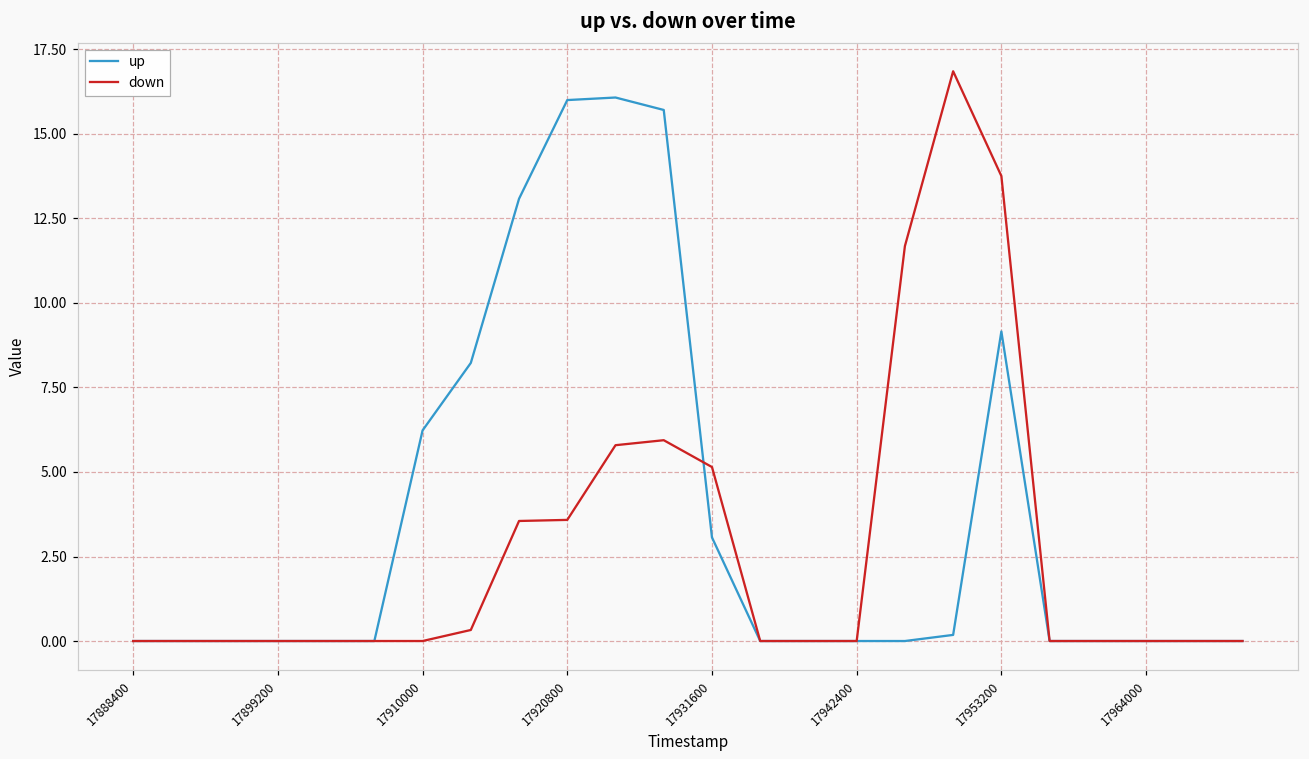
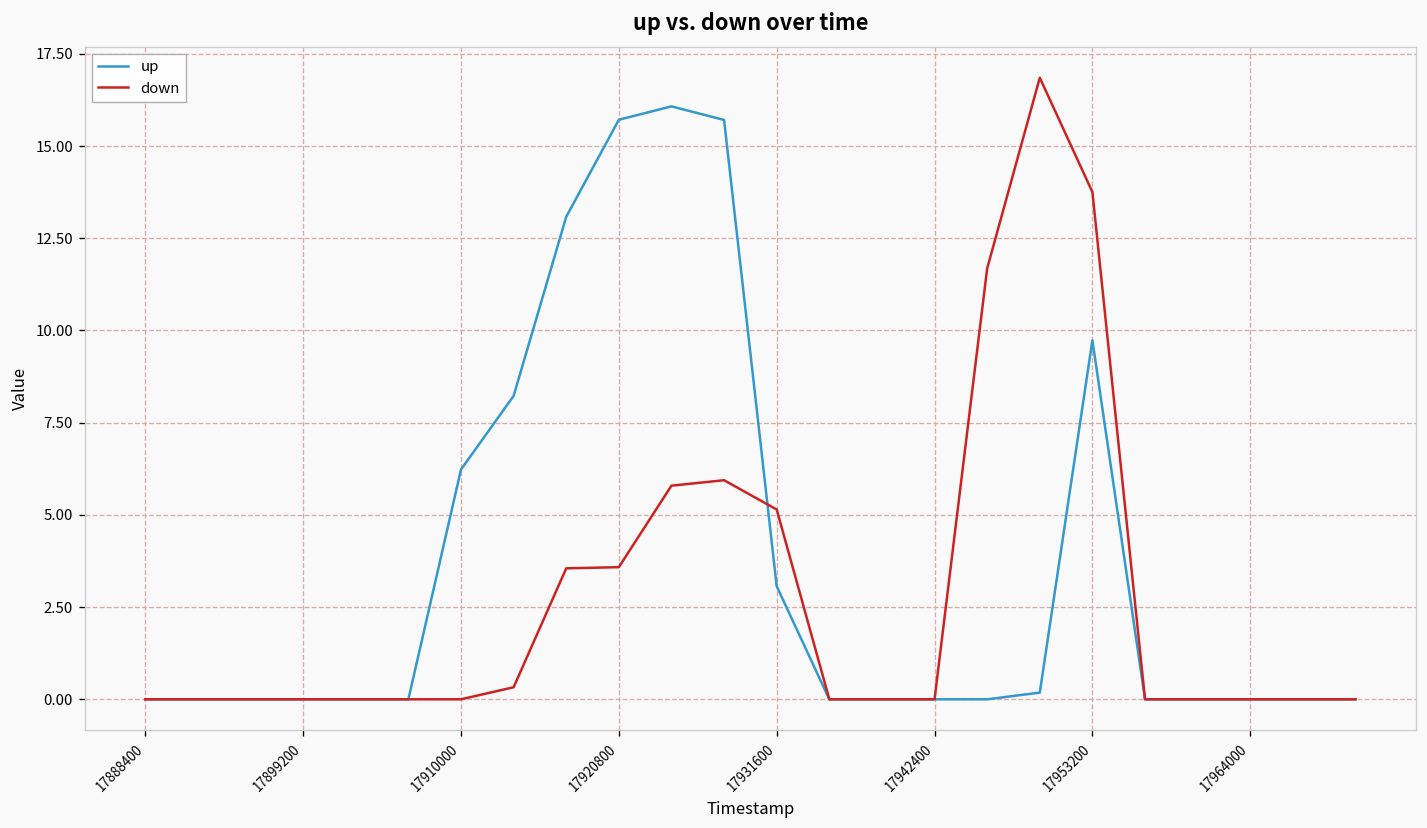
  {
    "up": {
      "17910000": 6.2,
-     "17920800": 16.0,
+     "17920800": 15.7,
      "17931600": 3.1,
-     "17953200": 9.2
+     "17953200": 9.7
    },
    "down": {
      "17910000": 0.0,
      "17920800": 3.6,
      "17931600": 5.1,
      "17953200": 13.8
    }
  }
